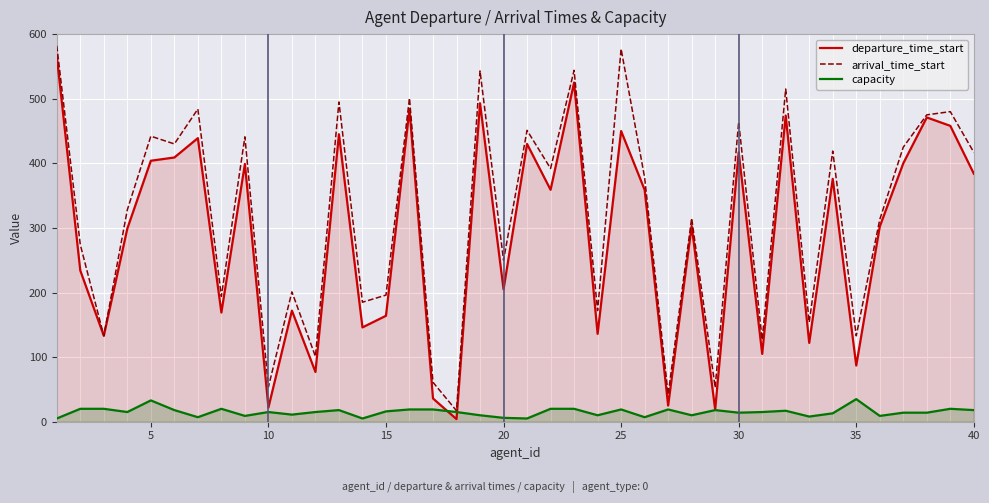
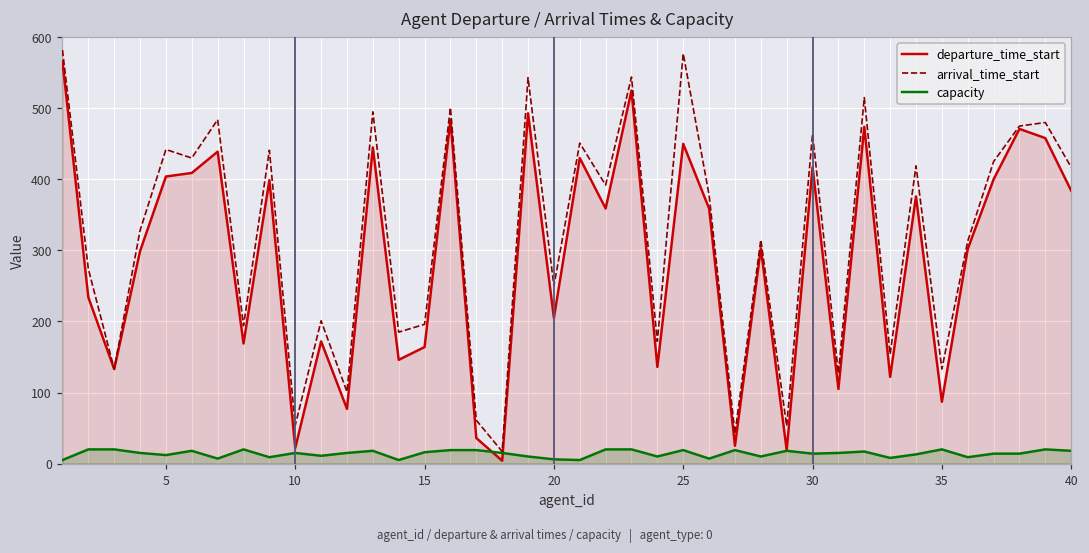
  {
    "departure_time_start": {
      "5": 400,
      "10": 20,
      "15": 160,
      "20": 210,
      "25": 450,
      "30": 420,
      "35": 90,
      "40": 380
    },
    "arrival_time_start": {
      "5": 440,
      "10": 50,
      "15": 200,
      "20": 250,
      "25": 580,
      "30": 460,
      "35": 130,
      "40": 420
    },
    "capacity": {
-     "5": 30,
+     "5": 10,
      "10": 20,
      "15": 20,
      "20": 10,
      "25": 20,
      "30": 10,
-     "35": 40,
+     "35": 20,
      "40": 20
    }
  }
